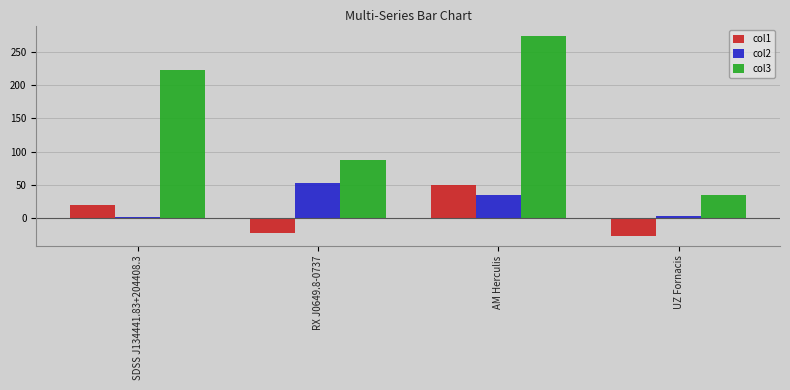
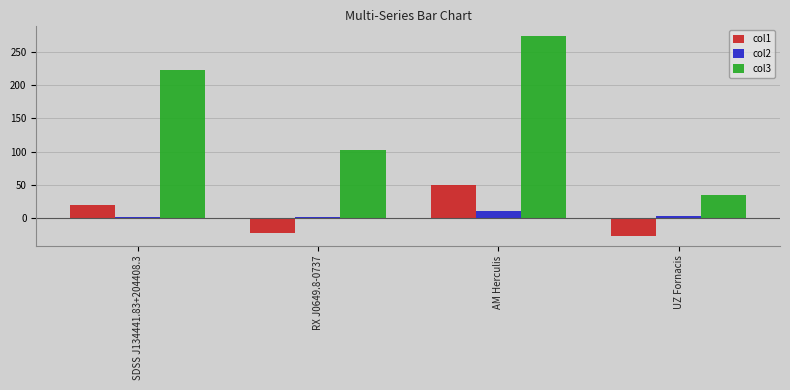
  {
    "col1": {
      "SDSS J134441.83+204408.3": 20,
      "RX J0649.8-0737": -20,
      "AM Herculis": 50,
      "UZ Fornacis": -30
    },
    "col2": {
-     "RX J0649.8-0737": 50,
-     "AM Herculis": 40,
+     "RX J0649.8-0737": 0,
+     "AM Herculis": 10,
      "UZ Fornacis": 0
    },
    "col3": {
      "SDSS J134441.83+204408.3": 220,
-     "RX J0649.8-0737": 90,
+     "RX J0649.8-0737": 100,
      "AM Herculis": 270,
      "UZ Fornacis": 40
    }
  }
